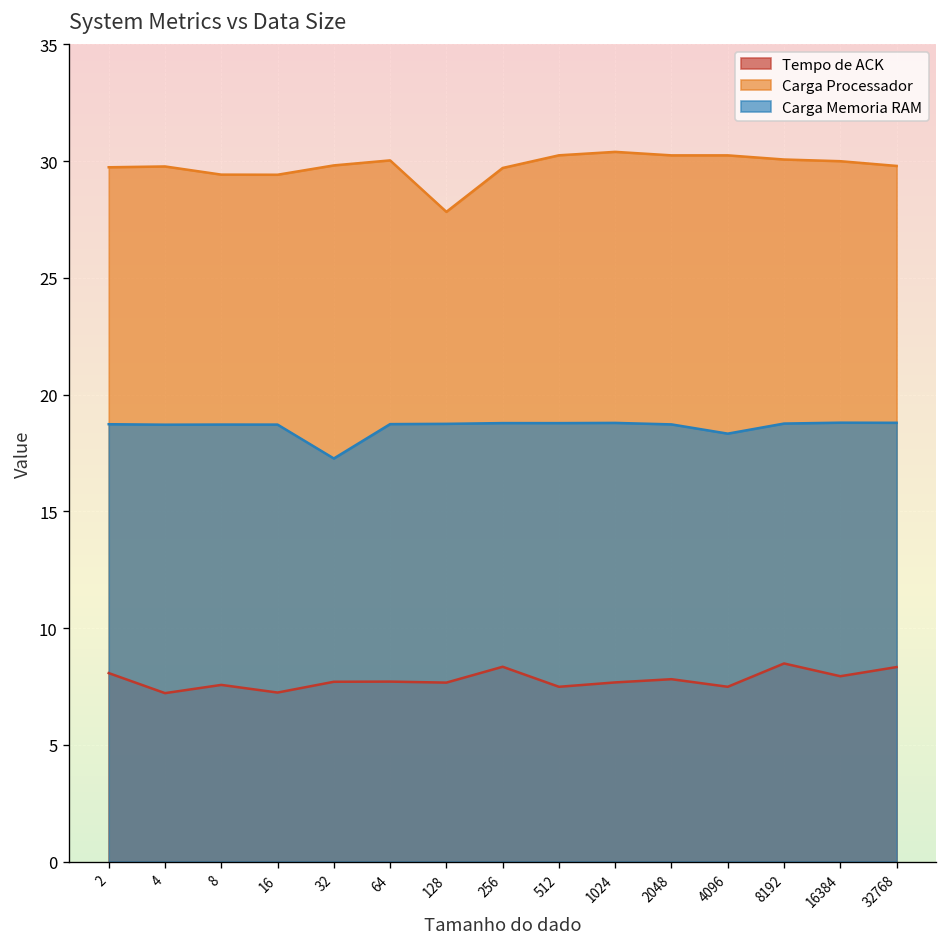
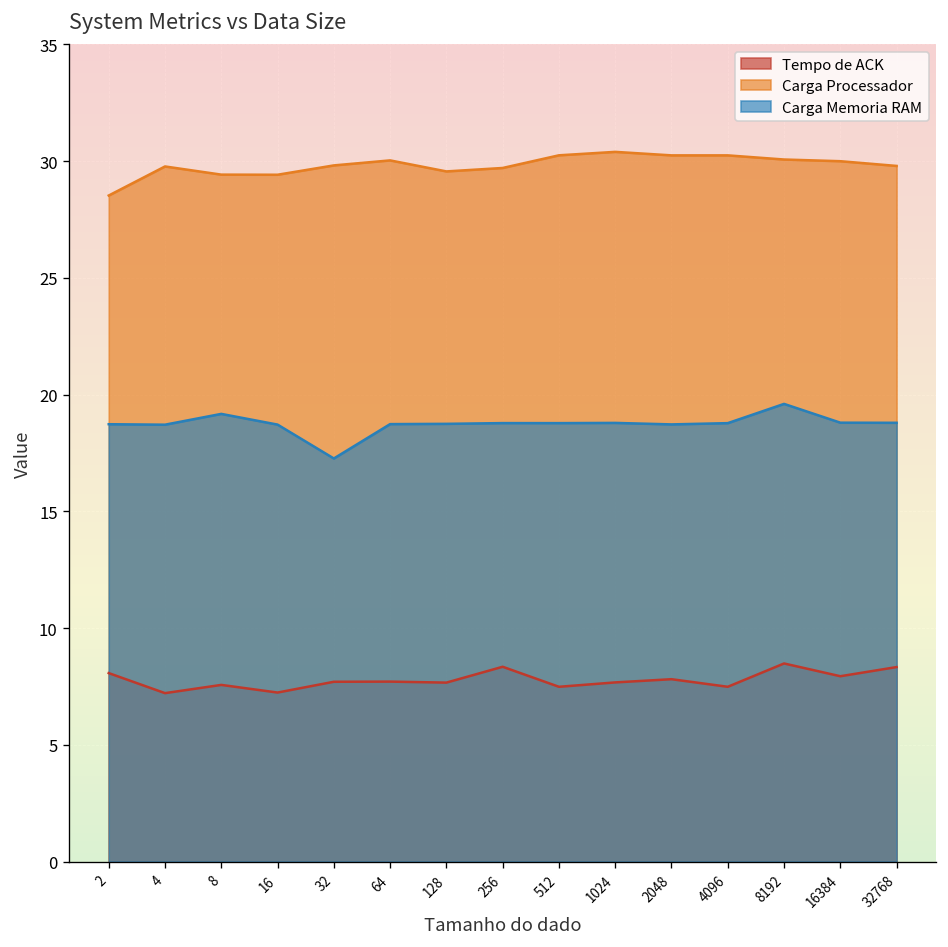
  {
    "Tempo de ACK": {
      "2": 8.1,
      "4": 7.2,
      "8": 7.6,
      "16": 7.2,
      "32": 7.7,
      "64": 7.7,
      "128": 7.7,
      "256": 8.3,
      "512": 7.5,
      "1024": 7.7,
      "2048": 7.8,
      "4096": 7.5,
      "8192": 8.5,
      "16384": 7.9,
      "32768": 8.3
    },
    "Carga Processador": {
-     "2": 29.7,
+     "2": 28.5,
      "4": 29.8,
      "8": 29.4,
      "16": 29.4,
      "32": 29.8,
      "64": 30.0,
-     "128": 27.8,
+     "128": 29.6,
      "256": 29.7,
      "512": 30.3,
      "1024": 30.4,
      "2048": 30.3,
      "4096": 30.3,
      "8192": 30.1,
      "16384": 30.0,
      "32768": 29.8
    },
    "Carga Memoria RAM": {
      "2": 18.7,
      "4": 18.7,
-     "8": 18.7,
+     "8": 19.2,
      "16": 18.7,
      "32": 17.3,
      "64": 18.7,
      "128": 18.8,
      "256": 18.8,
      "512": 18.8,
      "1024": 18.8,
      "2048": 18.7,
-     "4096": 18.3,
-     "8192": 18.8,
+     "4096": 18.8,
+     "8192": 19.6,
      "16384": 18.8,
      "32768": 18.8
    }
  }
